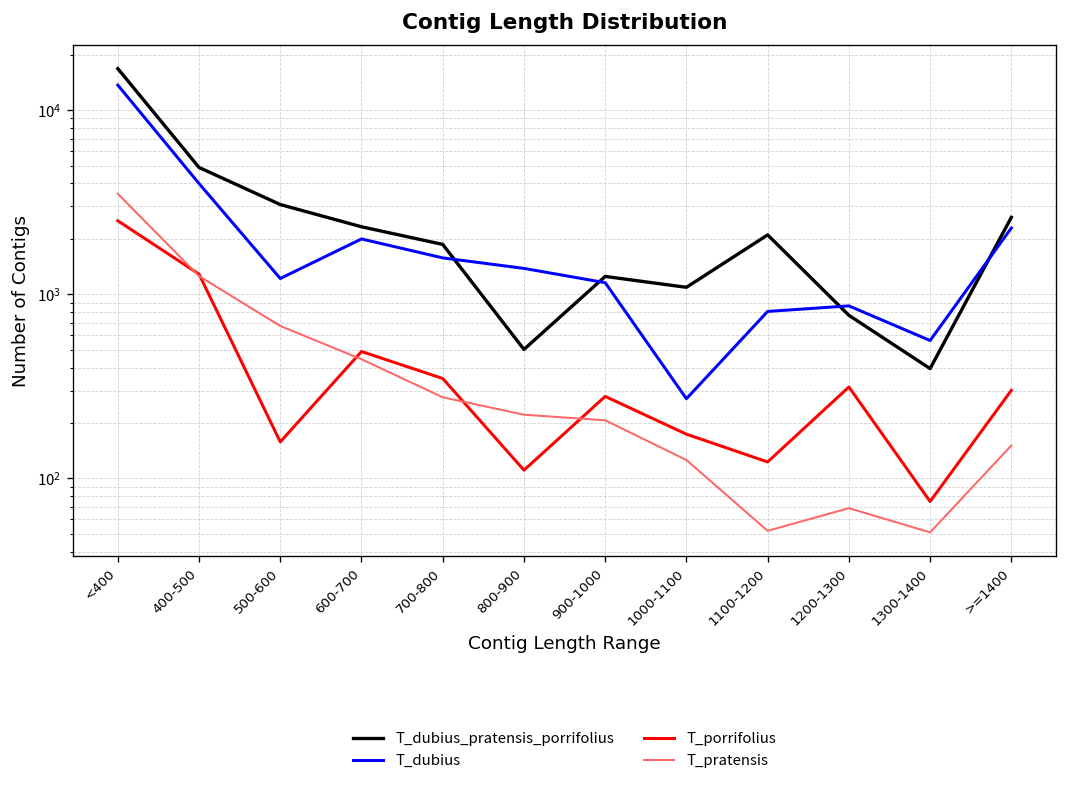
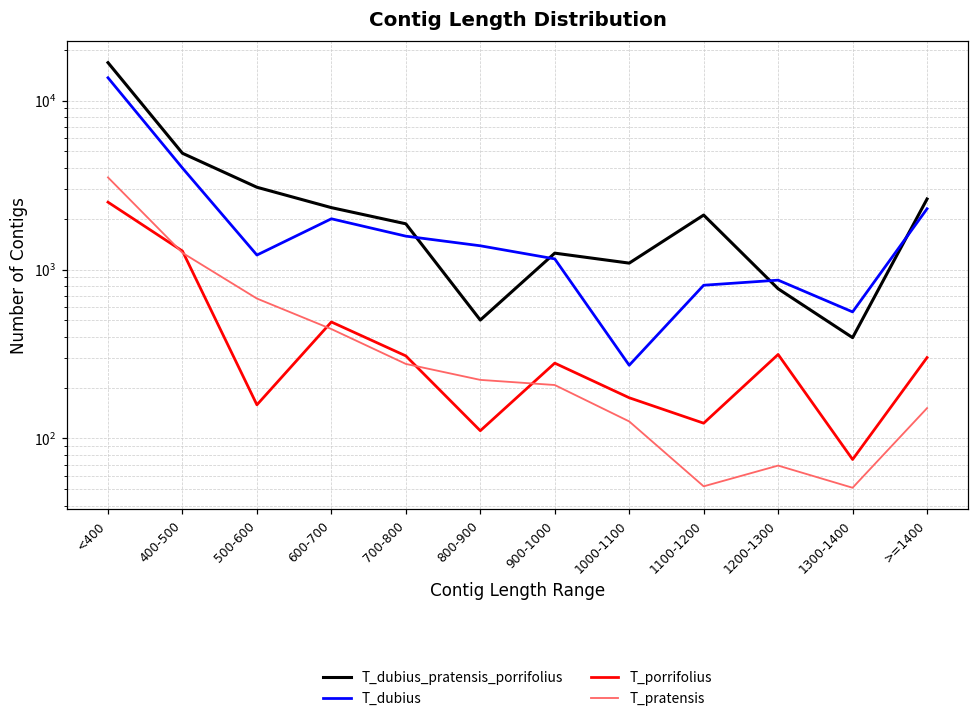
  {
    "T_dubius_pratensis_porrifolius": {
      "<400": 17000,
      "400-500": 4900,
      "500-600": 3100,
      "600-700": 2300,
      "700-800": 1900,
      "800-900": 500,
      "900-1000": 1300,
      "1000-1100": 1100,
      "1100-1200": 2100,
      "1200-1300": 800,
      "1300-1400": 400,
      ">=1400": 2600
    },
    "T_dubius": {
      "<400": 14000,
      "400-500": 4000,
      "500-600": 1200,
      "600-700": 2000,
      "700-800": 1600,
      "800-900": 1400,
      "900-1000": 1200,
      "1000-1100": 270,
      "1100-1200": 800,
      "1200-1300": 900,
      "1300-1400": 560,
      ">=1400": 2300
    },
    "T_porrifolius": {
      "<400": 2500,
      "500-600": 160,
      "600-700": 490,
-     "700-800": 350,
+     "700-800": 310,
      "800-900": 110,
      "900-1000": 280,
      "1000-1100": 170,
      "1100-1200": 120,
      "1200-1300": 310,
      "1300-1400": 80,
      ">=1400": 300
    },
    "T_pratensis": {
      "<400": 3500,
      "500-600": 700,
      "600-700": 440,
      "700-800": 280,
      "800-900": 220,
      "900-1000": 210,
      "1000-1100": 130,
      "1100-1200": 52,
      "1200-1300": 70,
      "1300-1400": 51,
      ">=1400": 150
    }
  }
